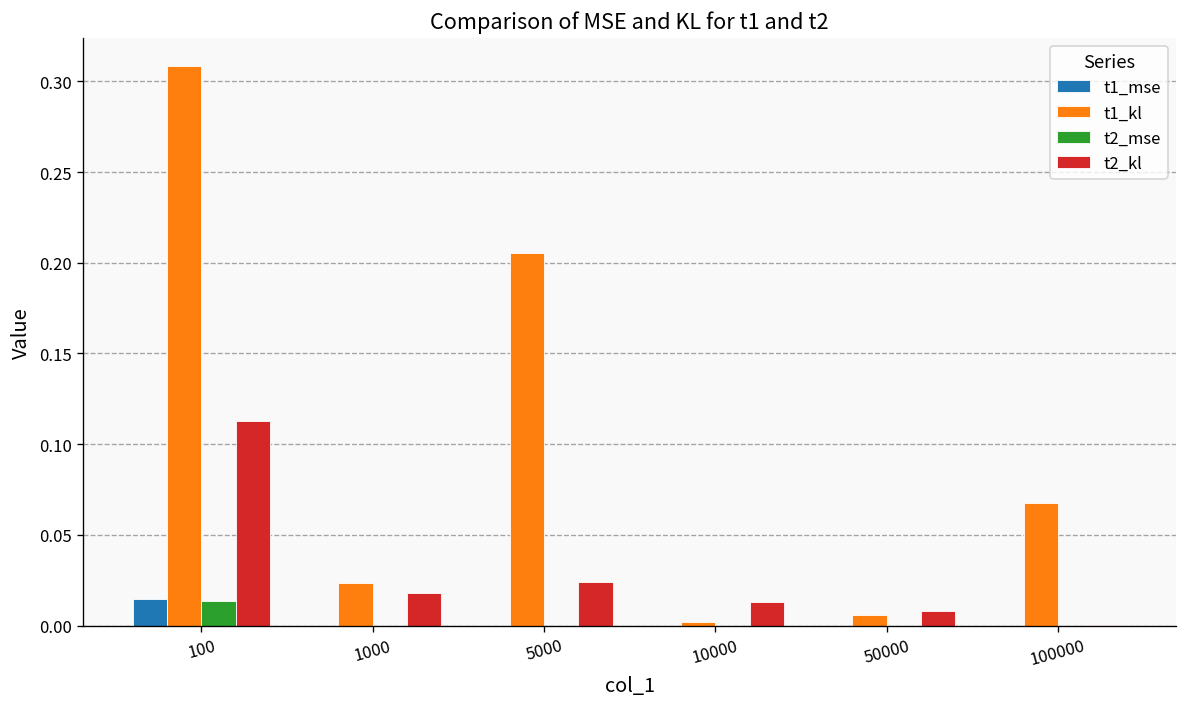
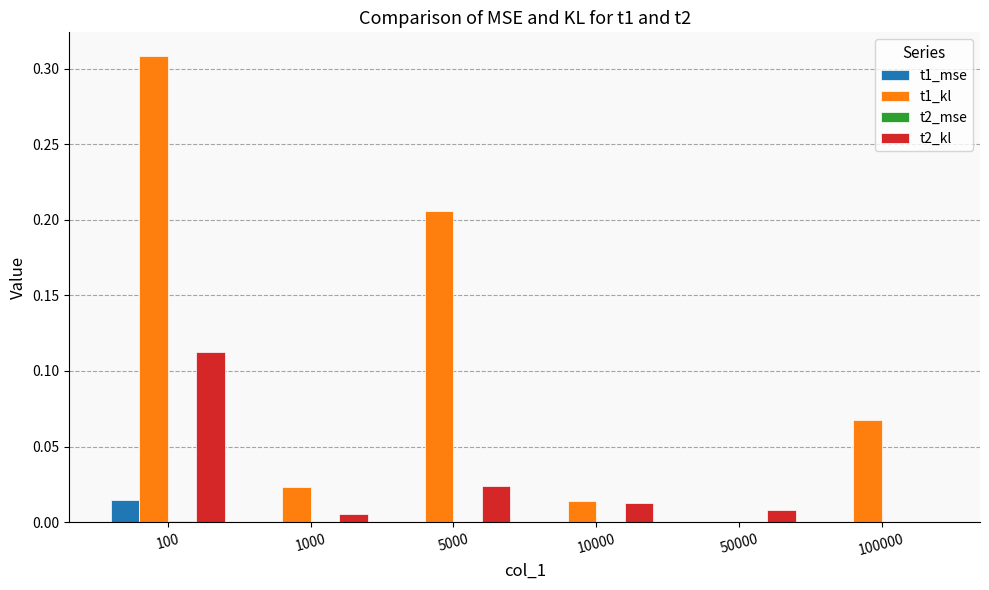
  {
    "t1_mse": {
      "100": 0.015
    },
    "t1_kl": {
      "100": 0.309,
      "1000": 0.023,
      "5000": 0.206,
-     "10000": 0.002,
-     "50000": 0.006,
+     "10000": 0.014,
+     "50000": 0.000,
      "100000": 0.068
    },
    "t2_mse": {
-     "100": 0.014
+     "100": 0.001
    },
    "t2_kl": {
      "100": 0.113,
-     "1000": 0.018,
+     "1000": 0.005,
      "5000": 0.024,
      "10000": 0.013,
      "50000": 0.008
    }
  }
